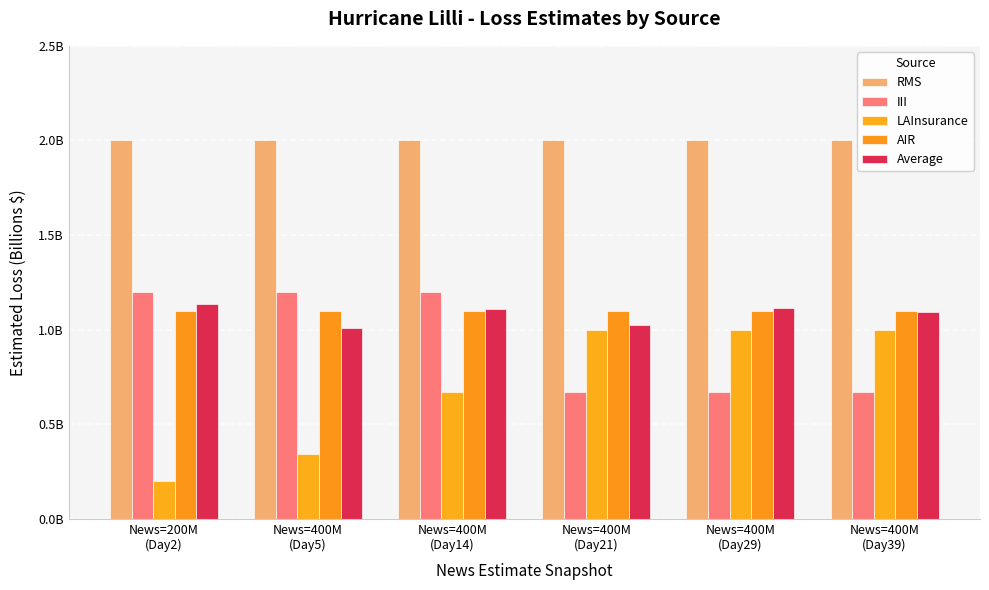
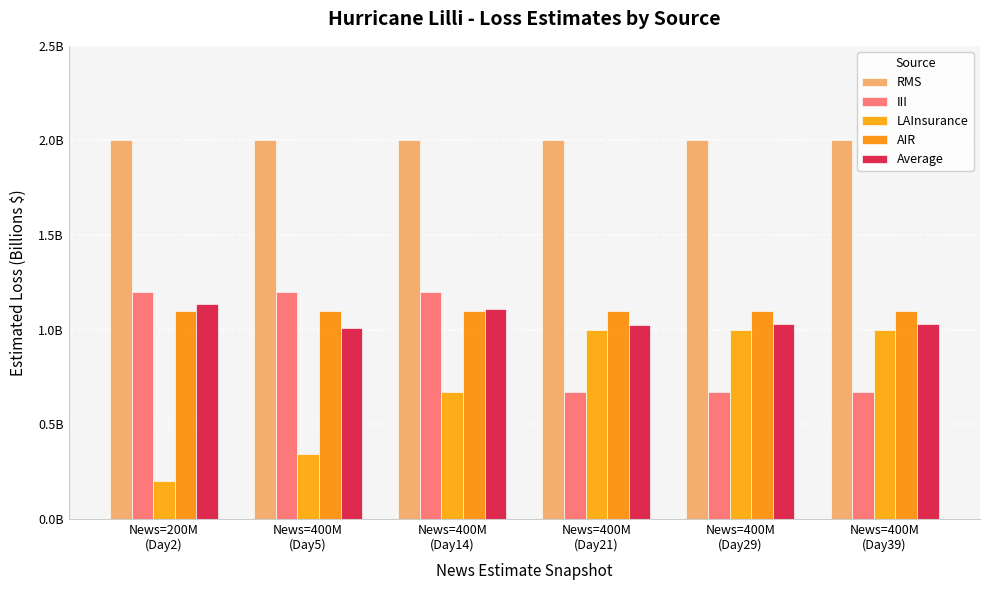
  {
    "Average": {
      "News=200M (Day2)": 1130000000,
      "News=400M (Day5)": 1010000000,
      "News=400M (Day14)": 1110000000,
      "News=400M (Day21)": 1020000000,
-     "News=400M (Day29)": 1110000000,
-     "News=400M (Day39)": 1100000000
+     "News=400M (Day29)": 1030000000,
+     "News=400M (Day39)": 1030000000
    }
  }
